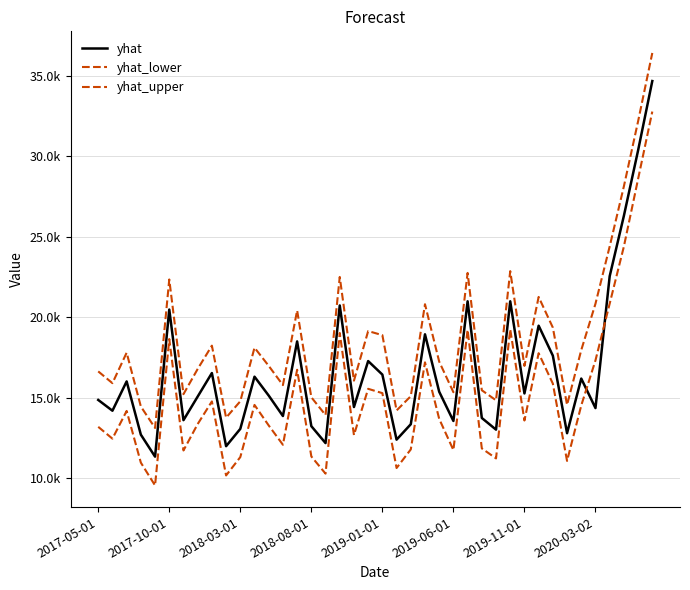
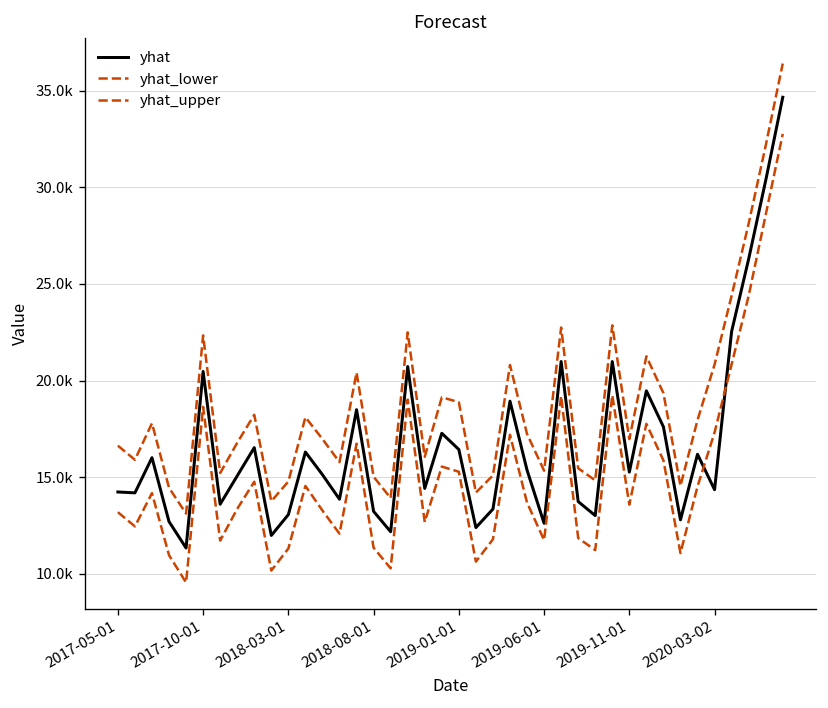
  {
    "yhat": {
-     "2017-05-01": 14900,
+     "2017-05-01": 14200,
      "2017-10-01": 20500,
      "2018-03-01": 13100,
      "2018-08-01": 13200,
      "2019-01-01": 16400,
-     "2019-06-01": 13500,
+     "2019-06-01": 12600,
      "2019-11-01": 15300,
      "2020-03-02": 14300
    }
  }
